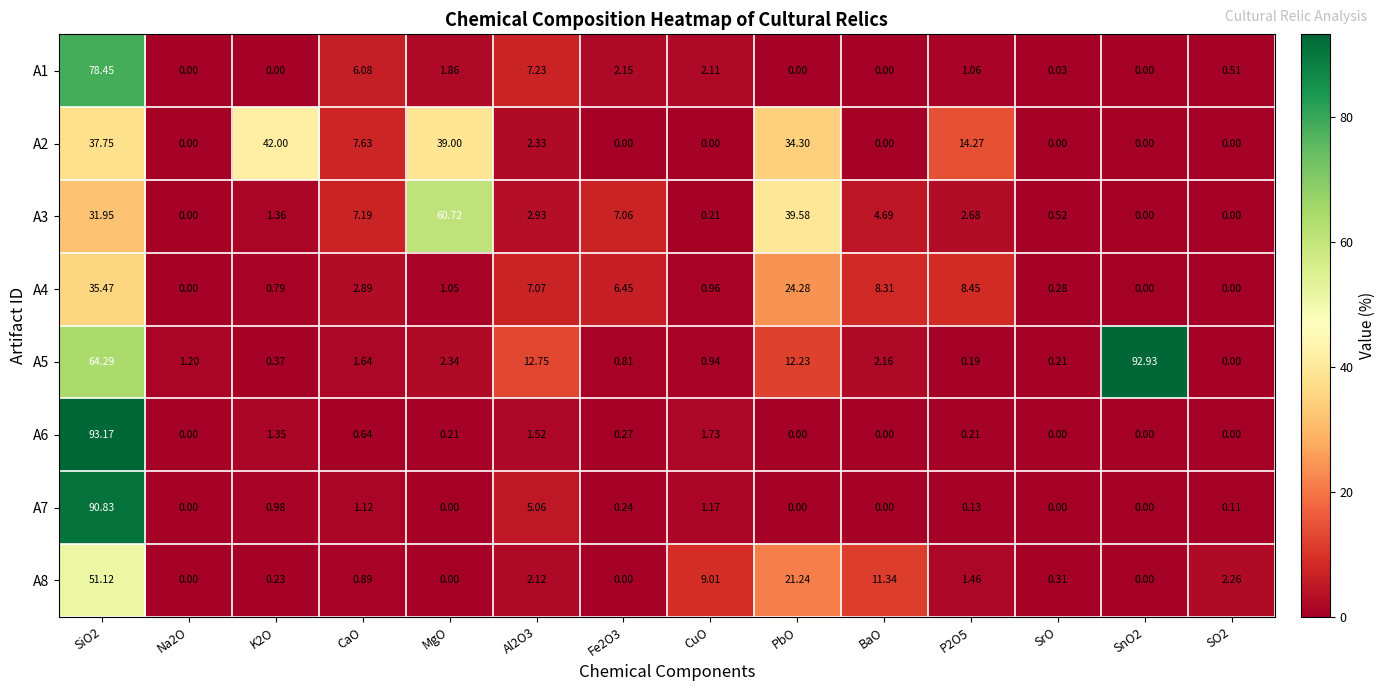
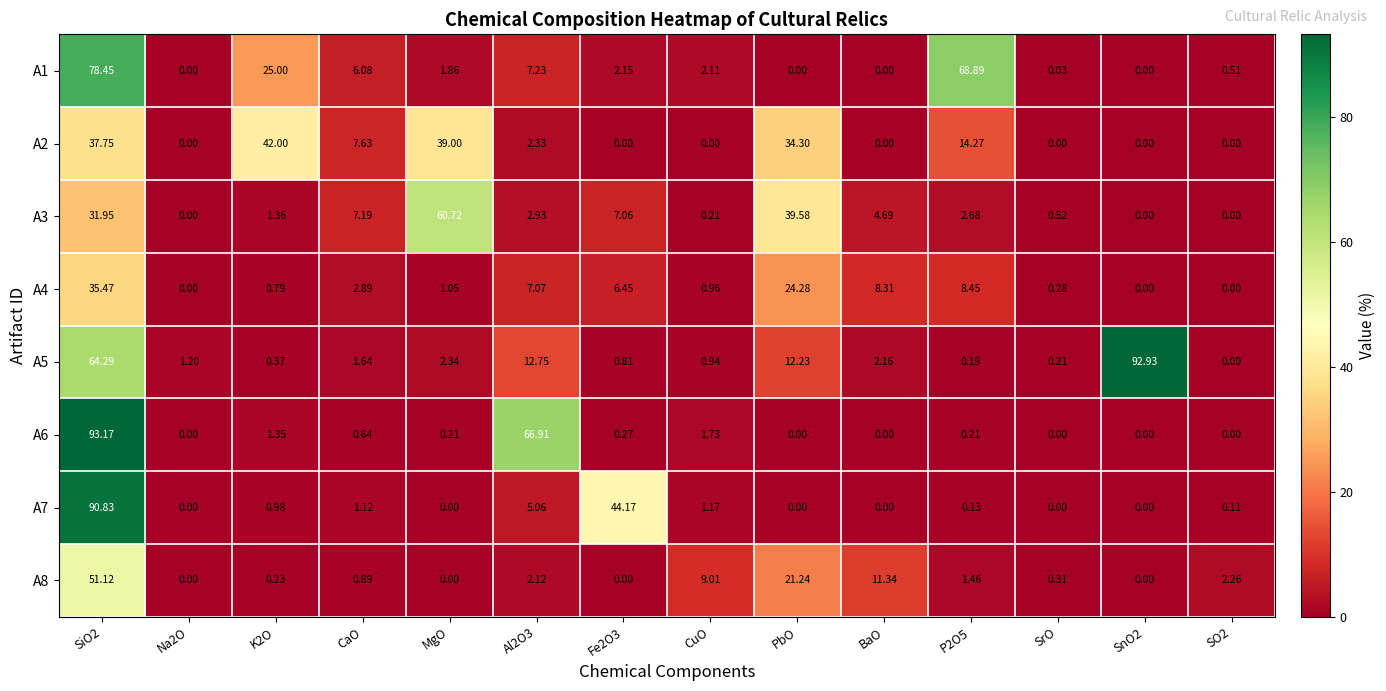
  {
    "A1": {
      "SiO2": 78.45,
      "Na2O": 0.00,
-     "K2O": 0.00,
+     "K2O": 25.00,
      "CaO": 6.08,
      "MgO": 1.86,
      "Al2O3": 7.23,
      "Fe2O3": 2.15,
      "CuO": 2.11,
      "PbO": 0.00,
      "BaO": 0.00,
-     "P2O5": 1.06,
+     "P2O5": 68.89,
      "SrO": 0.03,
      "SnO2": 0.00,
      "SO2": 0.51
    },
    "A2": {
      "SiO2": 37.75,
      "Na2O": 0.00,
      "K2O": 42.00,
      "CaO": 7.63,
      "MgO": 39.00,
      "Al2O3": 2.33,
      "Fe2O3": 0.00,
      "CuO": 0.00,
      "PbO": 34.30,
      "BaO": 0.00,
      "P2O5": 14.27,
      "SrO": 0.00,
      "SnO2": 0.00,
      "SO2": 0.00
    },
    "A3": {
      "SiO2": 31.95,
      "Na2O": 0.00,
      "K2O": 1.36,
      "CaO": 7.19,
      "MgO": 60.72,
      "Al2O3": 2.93,
      "Fe2O3": 7.06,
      "CuO": 0.21,
      "PbO": 39.58,
      "BaO": 4.69,
      "P2O5": 2.68,
      "SrO": 0.52,
      "SnO2": 0.00,
      "SO2": 0.00
    },
    "A4": {
      "SiO2": 35.47,
      "Na2O": 0.00,
      "K2O": 0.79,
      "CaO": 2.89,
      "MgO": 1.05,
      "Al2O3": 7.07,
      "Fe2O3": 6.45,
      "CuO": 0.96,
      "PbO": 24.28,
      "BaO": 8.31,
      "P2O5": 8.45,
      "SrO": 0.28,
      "SnO2": 0.00,
      "SO2": 0.00
    },
    "A5": {
      "SiO2": 64.29,
      "Na2O": 1.20,
      "K2O": 0.37,
      "CaO": 1.64,
      "MgO": 2.34,
      "Al2O3": 12.75,
      "Fe2O3": 0.81,
      "CuO": 0.94,
      "PbO": 12.23,
      "BaO": 2.16,
      "P2O5": 0.19,
      "SrO": 0.21,
      "SnO2": 92.93,
      "SO2": 0.00
    },
    "A6": {
      "SiO2": 93.17,
      "Na2O": 0.00,
      "K2O": 1.35,
      "CaO": 0.64,
      "MgO": 0.21,
-     "Al2O3": 1.52,
+     "Al2O3": 66.91,
      "Fe2O3": 0.27,
      "CuO": 1.73,
      "PbO": 0.00,
      "BaO": 0.00,
      "P2O5": 0.21,
      "SrO": 0.00,
      "SnO2": 0.00,
      "SO2": 0.00
    },
    "A7": {
      "SiO2": 90.83,
      "Na2O": 0.00,
      "K2O": 0.98,
      "CaO": 1.12,
      "MgO": 0.00,
      "Al2O3": 5.06,
-     "Fe2O3": 0.24,
+     "Fe2O3": 44.17,
      "CuO": 1.17,
      "PbO": 0.00,
      "BaO": 0.00,
      "P2O5": 0.13,
      "SrO": 0.00,
      "SnO2": 0.00,
      "SO2": 0.11
    },
    "A8": {
      "SiO2": 51.12,
      "Na2O": 0.00,
      "K2O": 0.23,
      "CaO": 0.89,
      "MgO": 0.00,
      "Al2O3": 2.12,
      "Fe2O3": 0.00,
      "CuO": 9.01,
      "PbO": 21.24,
      "BaO": 11.34,
      "P2O5": 1.46,
      "SrO": 0.31,
      "SnO2": 0.00,
      "SO2": 2.26
    }
  }
